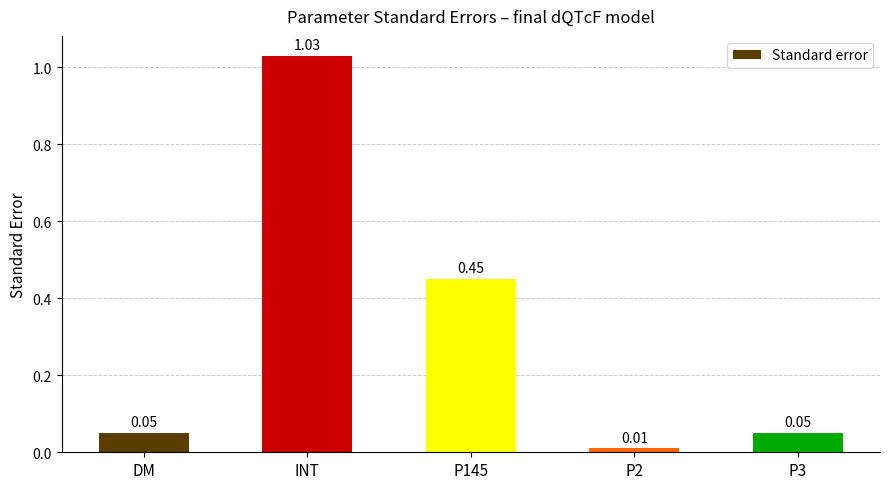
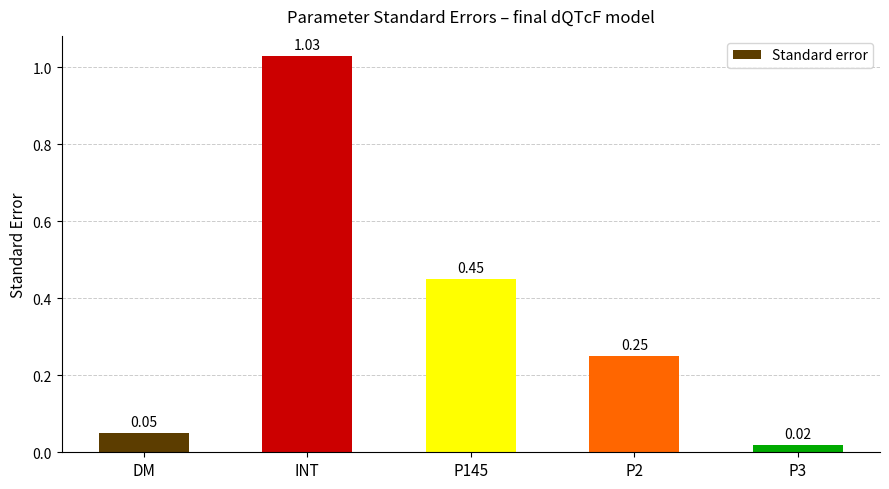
  {
    "DM": 0.05,
    "INT": 1.03,
    "P145": 0.45,
-   "P2": 0.01,
-   "P3": 0.05
+   "P2": 0.25,
+   "P3": 0.02
  }
